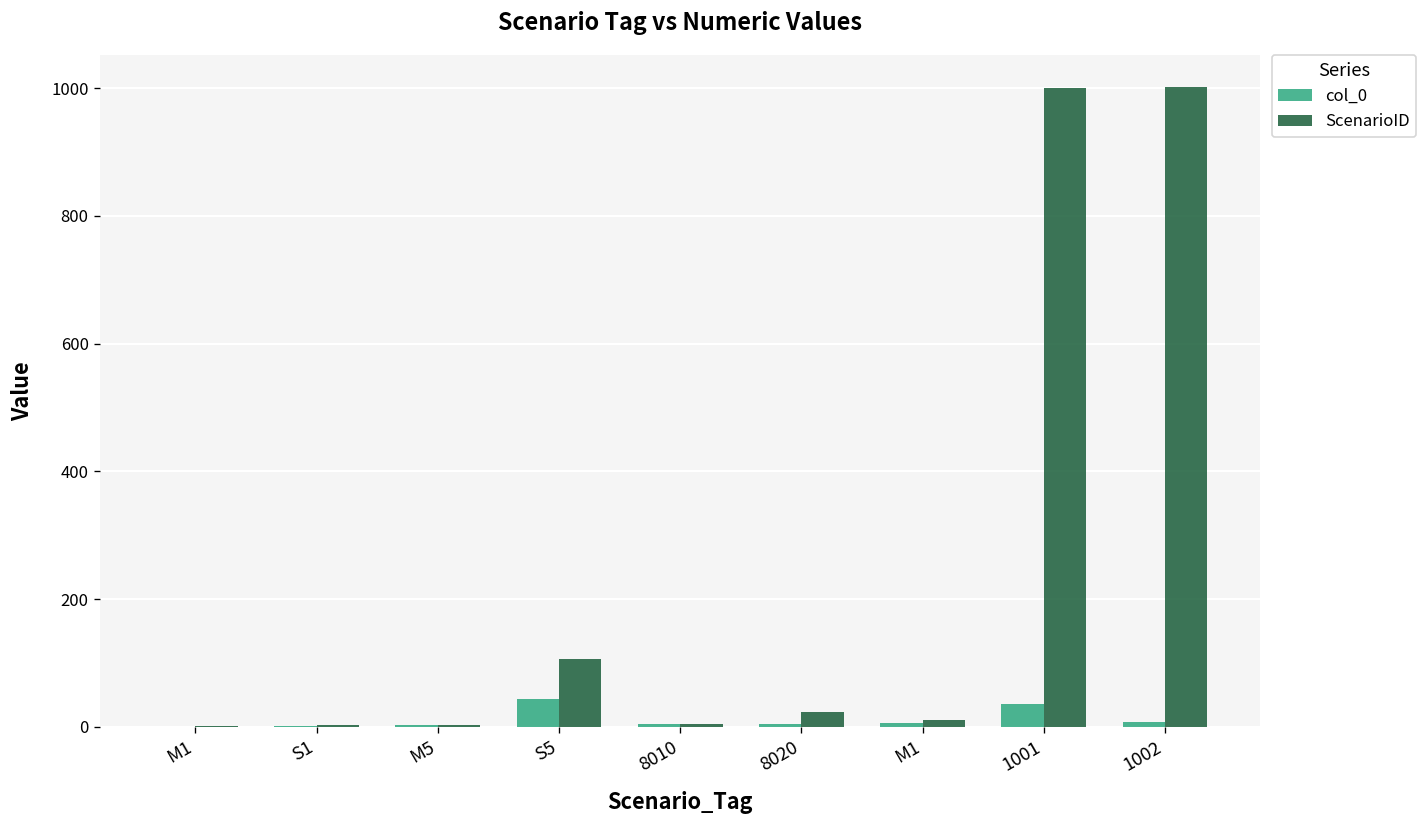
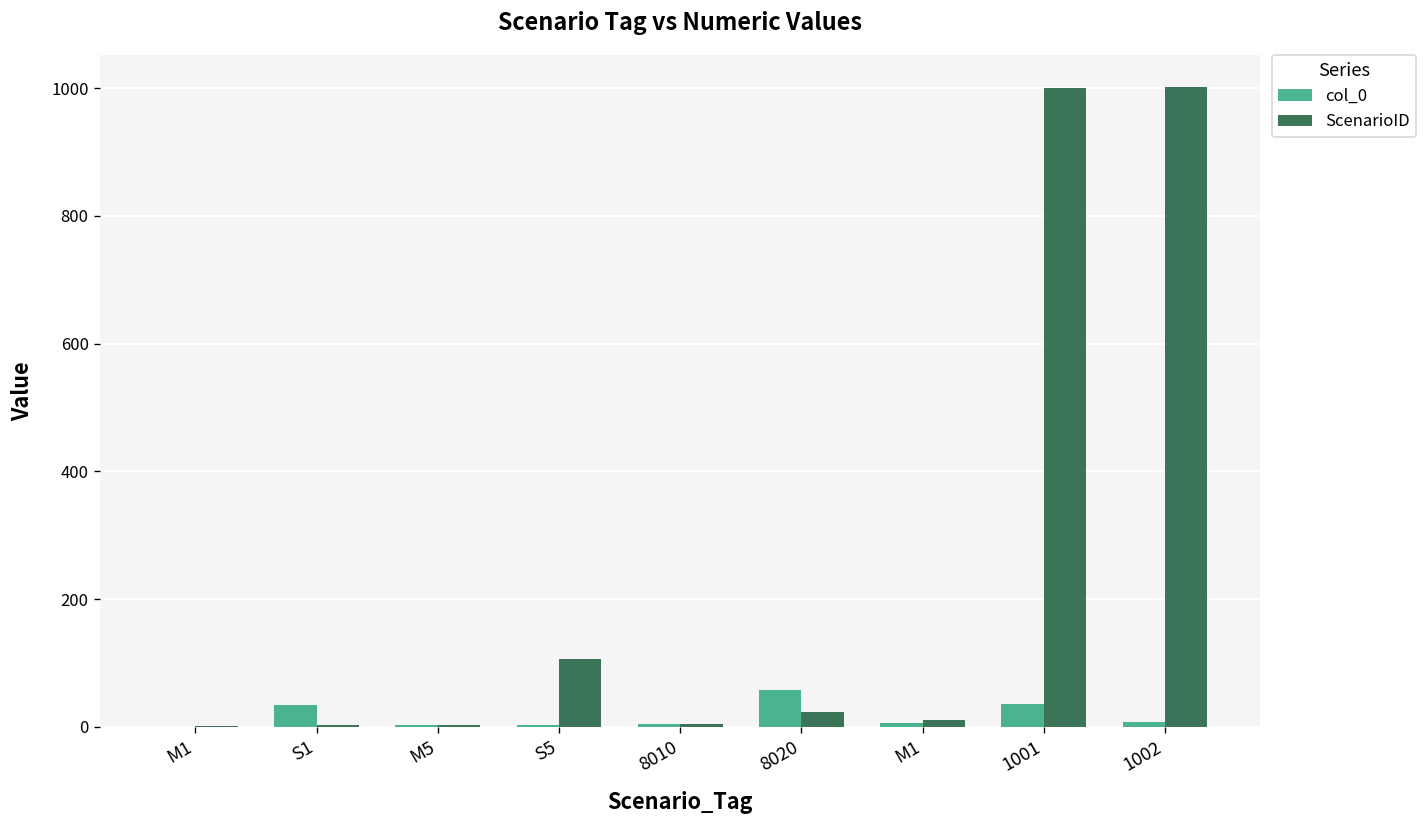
  {
    "col_0": {
-     "S1": 0,
-     "S5": 40,
-     "8020": 10,
+     "S1": 30,
+     "S5": 0,
+     "8020": 60,
      "1001": 40,
      "1002": 10
    },
    "ScenarioID": {
      "S5": 110,
      "8010": 10,
      "8020": 20,
      "1001": 1000,
      "1002": 1000
    }
  }
